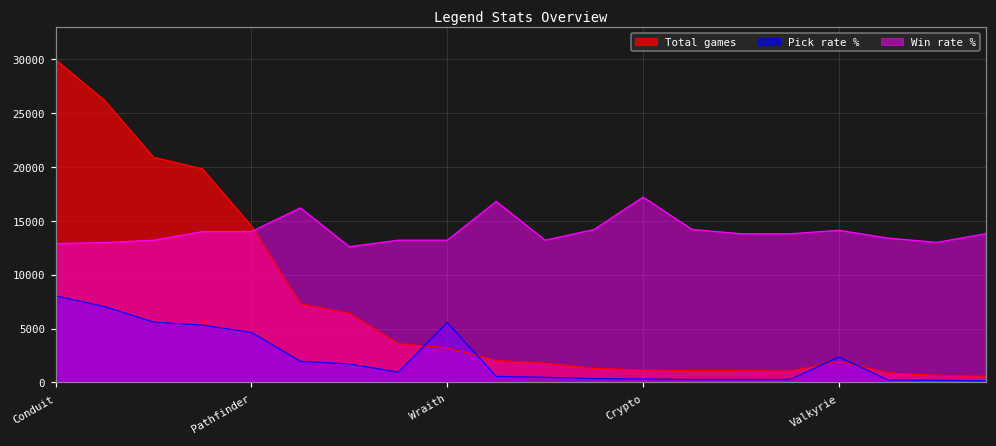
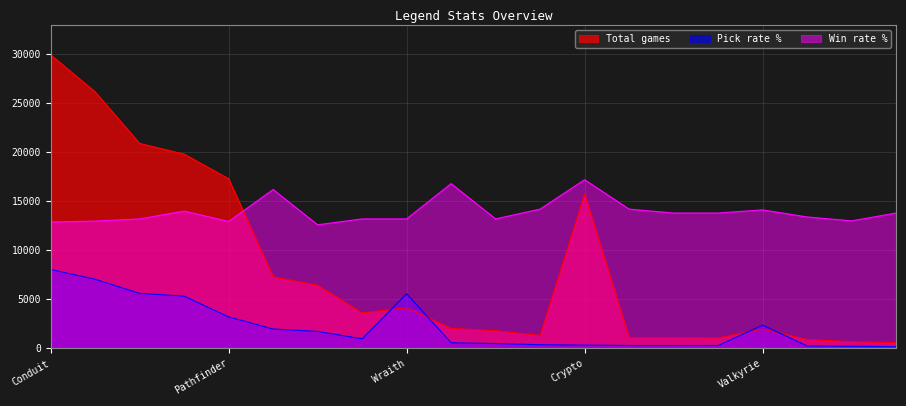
  {
    "Total games": {
      "Conduit": 30000,
-     "Pathfinder": 15000,
-     "Wraith": 3000,
-     "Crypto": 1000,
+     "Pathfinder": 17000,
+     "Wraith": 4000,
+     "Crypto": 16000,
      "Valkyrie": 2000
    },
    "Pick rate %": {
      "Conduit": 8000,
-     "Pathfinder": 5000,
+     "Pathfinder": 3000,
      "Wraith": 6000,
      "Crypto": 0,
      "Valkyrie": 2000
    },
    "Win rate %": {
      "Conduit": 13000,
-     "Pathfinder": 14000,
+     "Pathfinder": 13000,
      "Wraith": 13000,
      "Crypto": 17000,
      "Valkyrie": 14000
    }
  }
